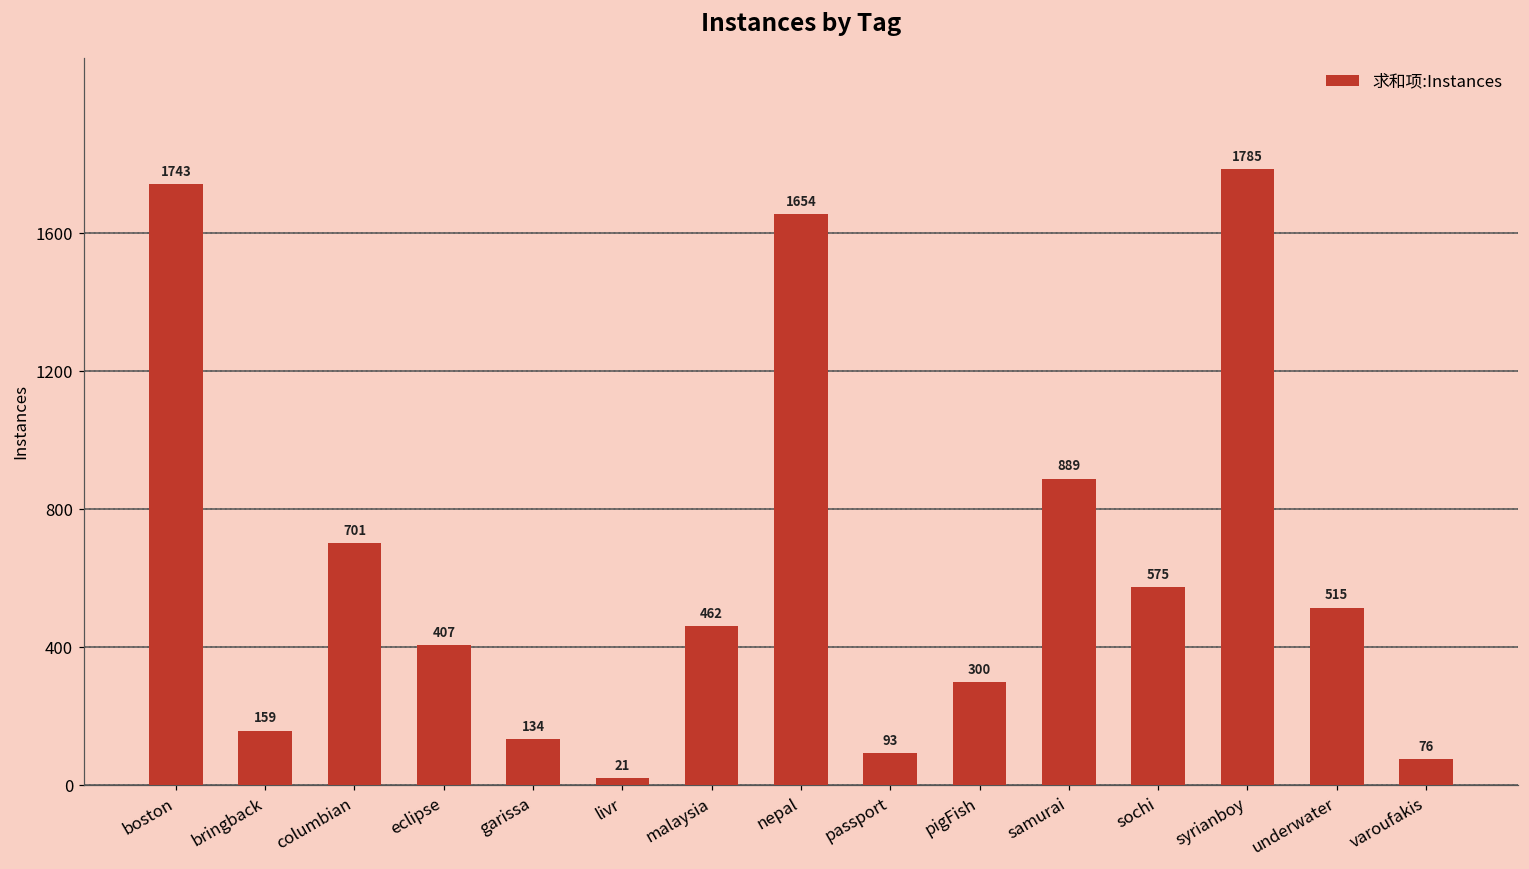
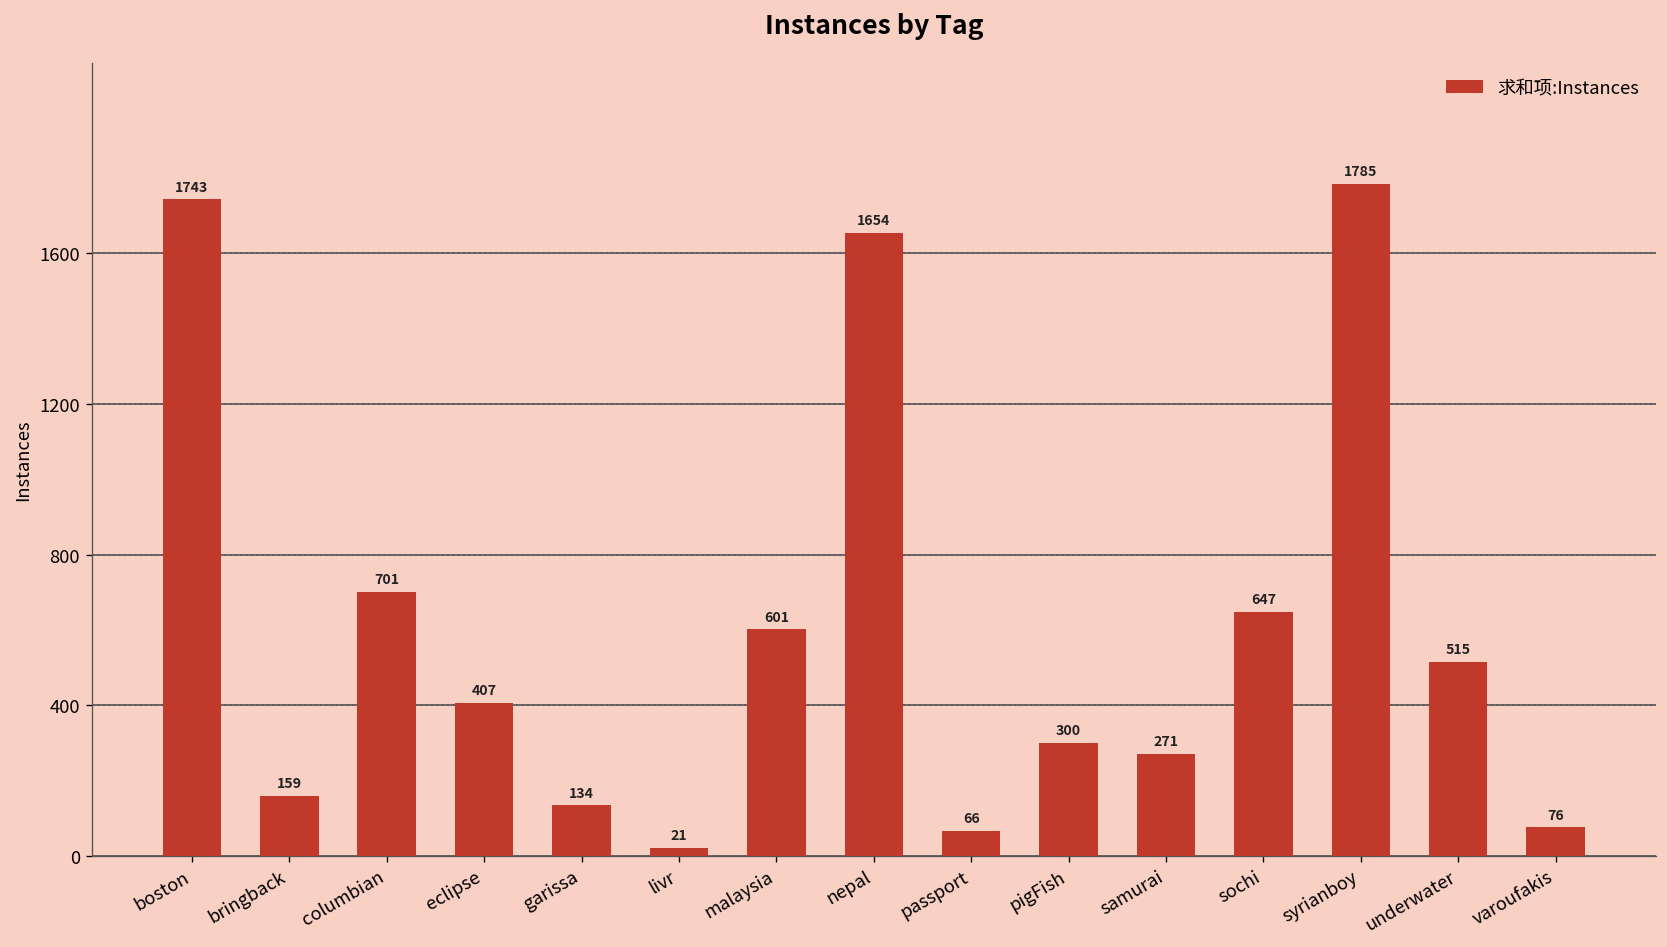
  {
    "boston": 1743,
    "bringback": 159,
    "columbian": 701,
    "eclipse": 407,
    "garissa": 134,
    "livr": 21,
-   "malaysia": 462,
+   "malaysia": 601,
    "nepal": 1654,
-   "passport": 93,
+   "passport": 66,
    "pigFish": 300,
-   "samurai": 889,
-   "sochi": 575,
+   "samurai": 271,
+   "sochi": 647,
    "syrianboy": 1785,
    "underwater": 515,
    "varoufakis": 76
  }
